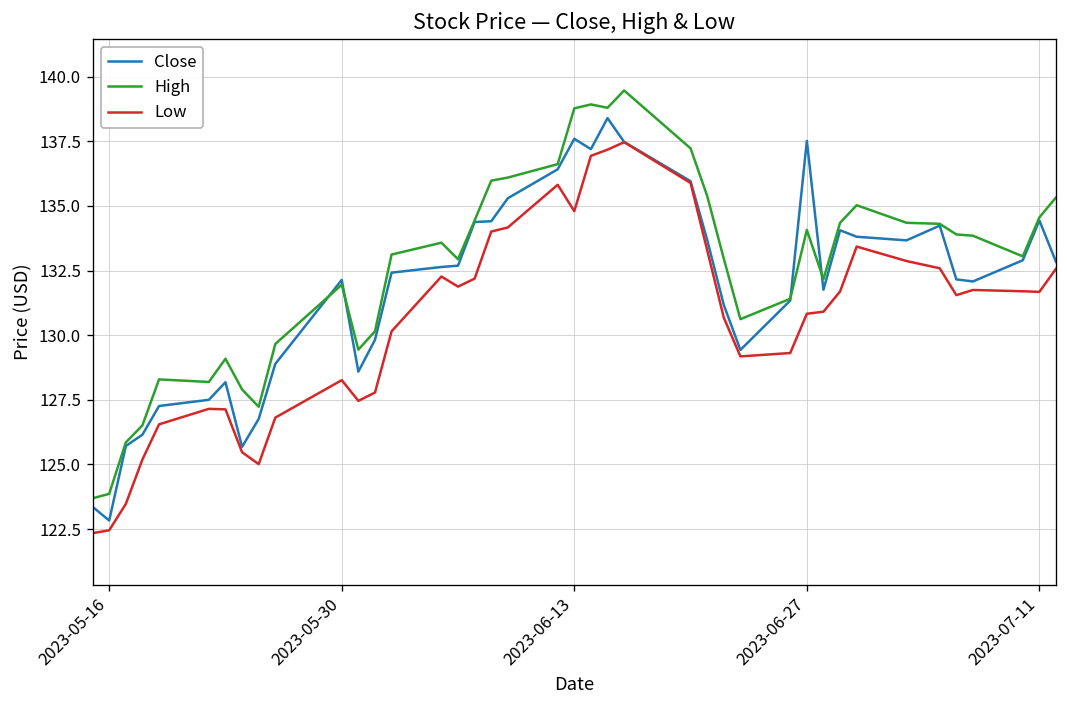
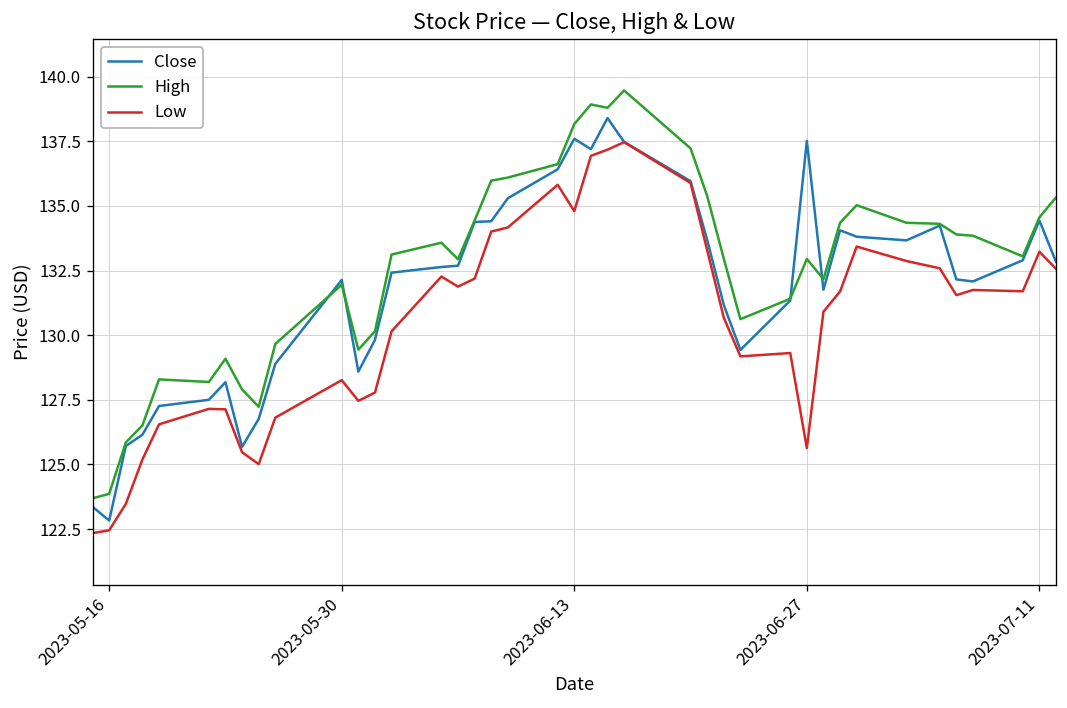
  {
    "Close": {
      "2023-05-16": 122.8,
      "2023-05-30": 132.1,
      "2023-06-13": 137.6,
      "2023-06-27": 137.5,
      "2023-07-11": 134.4
    },
    "High": {
      "2023-05-16": 123.9,
      "2023-05-30": 132.0,
-     "2023-06-13": 138.8,
-     "2023-06-27": 134.1,
+     "2023-06-13": 138.2,
+     "2023-06-27": 132.9,
      "2023-07-11": 134.6
    },
    "Low": {
      "2023-05-16": 122.4,
      "2023-05-30": 128.3,
      "2023-06-13": 134.8,
-     "2023-06-27": 130.8,
-     "2023-07-11": 131.7
+     "2023-06-27": 125.6,
+     "2023-07-11": 133.2
    }
  }
